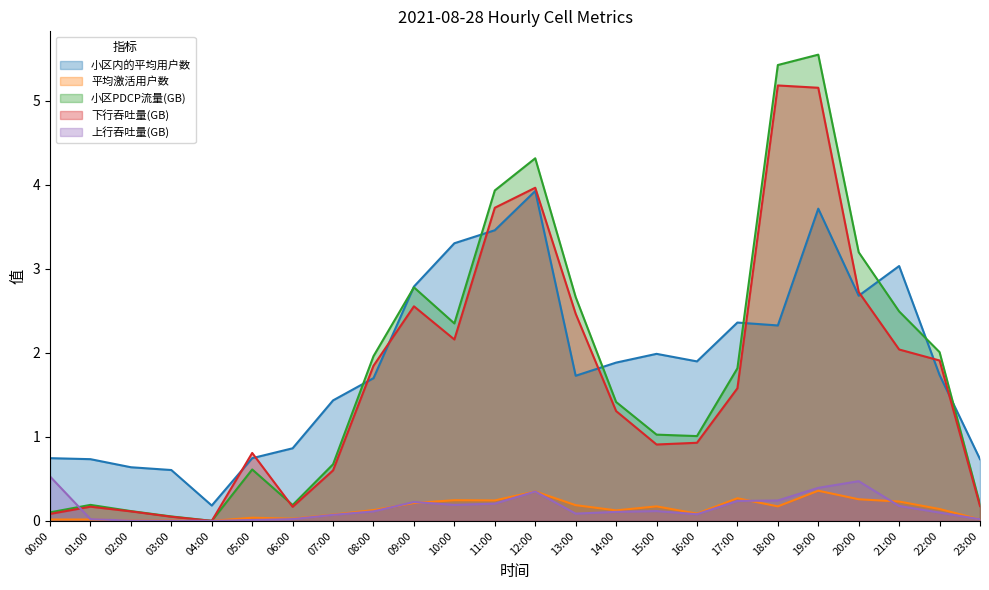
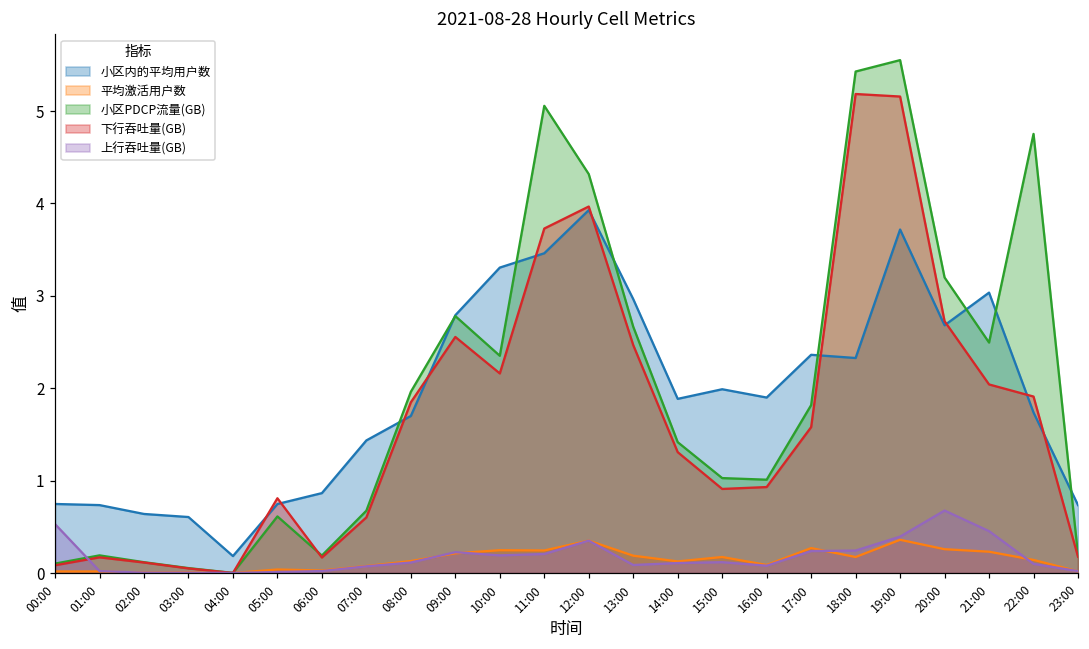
  {
    "小区内的平均用户数": {
      "00:00": 0.7,
      "01:00": 0.7,
      "02:00": 0.6,
      "03:00": 0.6,
      "04:00": 0.2,
      "05:00": 0.7,
      "06:00": 0.9,
      "07:00": 1.4,
      "08:00": 1.7,
      "10:00": 3.3,
      "11:00": 3.5,
      "12:00": 3.9,
-     "13:00": 1.7,
+     "13:00": 3.0,
      "14:00": 1.9,
      "15:00": 2.0,
      "16:00": 1.9,
      "17:00": 2.4,
      "18:00": 2.3,
      "19:00": 3.7,
      "20:00": 2.7,
      "21:00": 3.0,
      "22:00": 1.7,
      "23:00": 0.7
    },
    "小区PDCP流量(GB)": {
      "05:00": 0.6,
      "07:00": 0.7,
      "08:00": 2.0,
      "10:00": 2.4,
-     "11:00": 3.9,
+     "11:00": 5.1,
      "12:00": 4.3,
      "13:00": 2.7,
      "14:00": 1.4,
      "15:00": 1.0,
      "16:00": 1.0,
      "17:00": 1.8,
      "18:00": 5.4,
      "19:00": 5.6,
      "20:00": 3.2,
      "21:00": 2.5,
-     "22:00": 2.0
+     "22:00": 4.8
    },
    "上行吞吐量(GB)": {
      "00:00": 0.5,
      "10:00": 0.2,
      "11:00": 0.2,
      "13:00": 0.1,
      "15:00": 0.1,
      "17:00": 0.2,
      "18:00": 0.2,
      "19:00": 0.4,
-     "20:00": 0.5,
-     "21:00": 0.2,
+     "20:00": 0.7,
+     "21:00": 0.5,
      "22:00": 0.1
    }
  }
